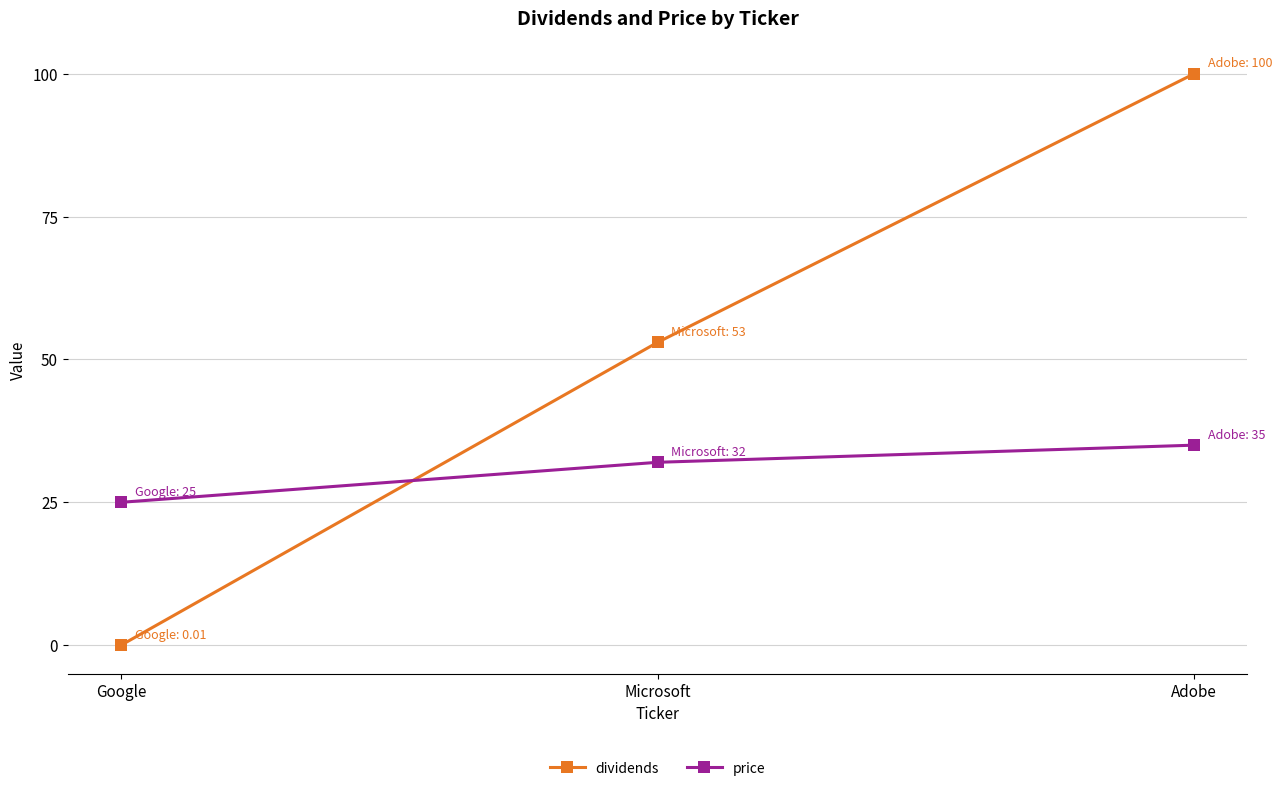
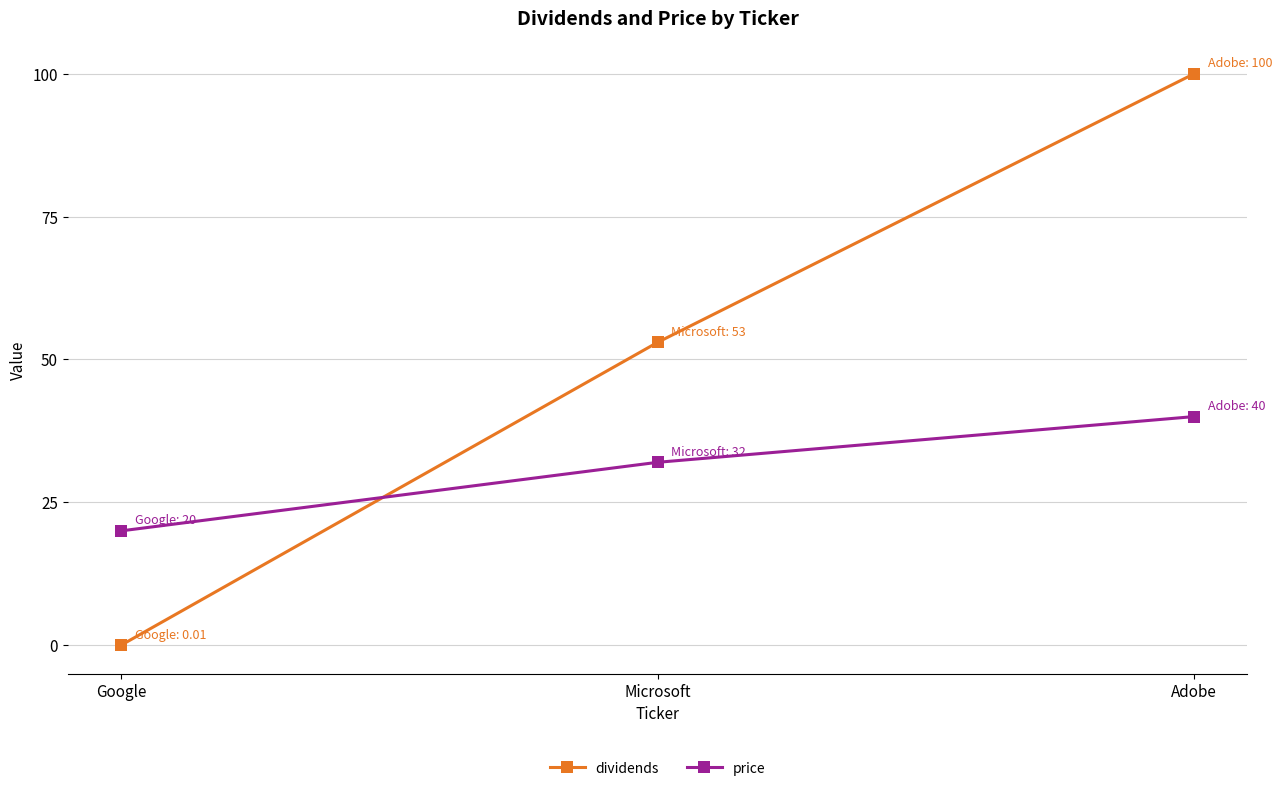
  {
    "dividends": {
      "Google": 0.01,
      "Microsoft": 53,
      "Adobe": 100
    },
    "price": {
-     "Google": 25,
+     "Google": 20,
      "Microsoft": 32,
-     "Adobe": 35
+     "Adobe": 40
    }
  }
